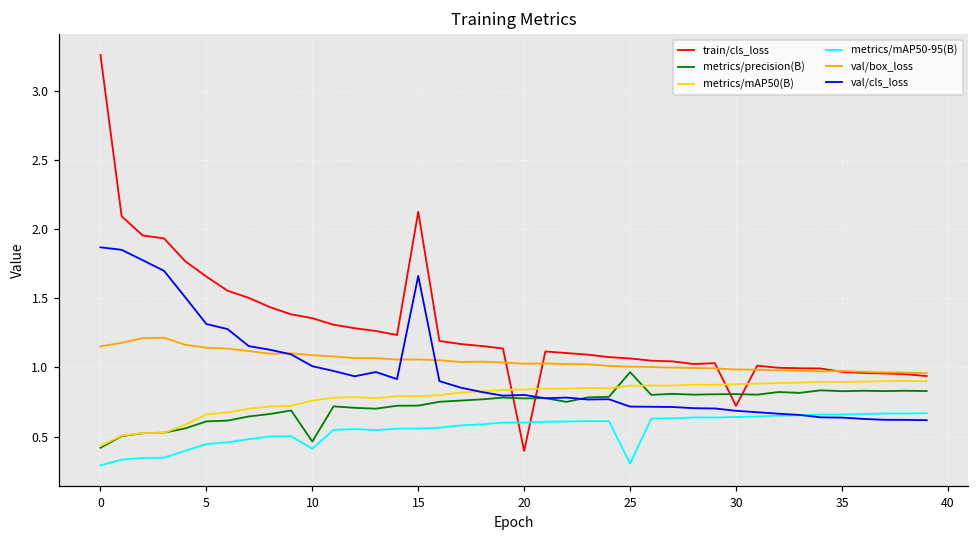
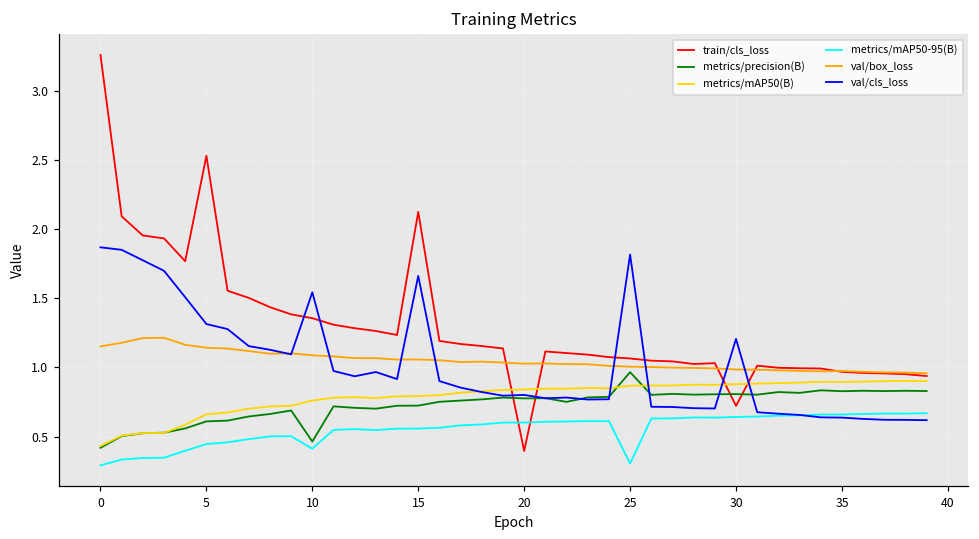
  {
    "train/cls_loss": {
      "0": 3.26,
-     "5": 1.66,
+     "5": 2.53,
      "10": 1.36,
      "15": 2.13,
      "20": 0.40,
      "25": 1.06,
      "30": 0.72
    },
    "metrics/precision(B)": {
      "5": 0.61,
      "10": 0.46,
      "15": 0.72,
      "20": 0.78,
      "25": 0.97,
      "30": 0.81,
      "35": 0.83
    },
    "metrics/mAP50-95(B)": {
      "0": 0.29,
      "5": 0.45,
      "10": 0.41,
      "15": 0.56,
      "20": 0.60,
      "25": 0.30,
      "30": 0.64,
      "35": 0.66
    },
    "val/cls_loss": {
      "0": 1.87,
      "5": 1.31,
-     "10": 1.01,
+     "10": 1.54,
      "15": 1.66,
      "20": 0.80,
-     "25": 0.72,
-     "30": 0.69,
+     "25": 1.82,
+     "30": 1.21,
      "35": 0.64
    }
  }
